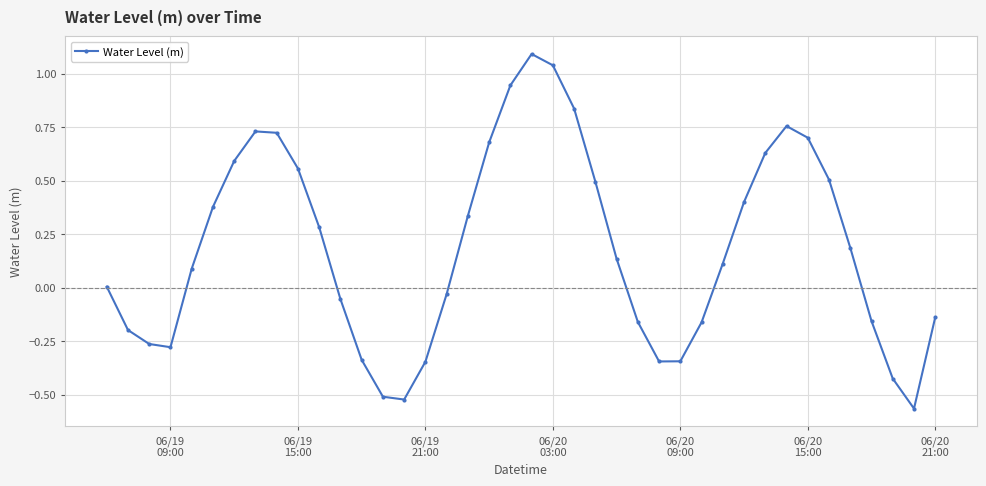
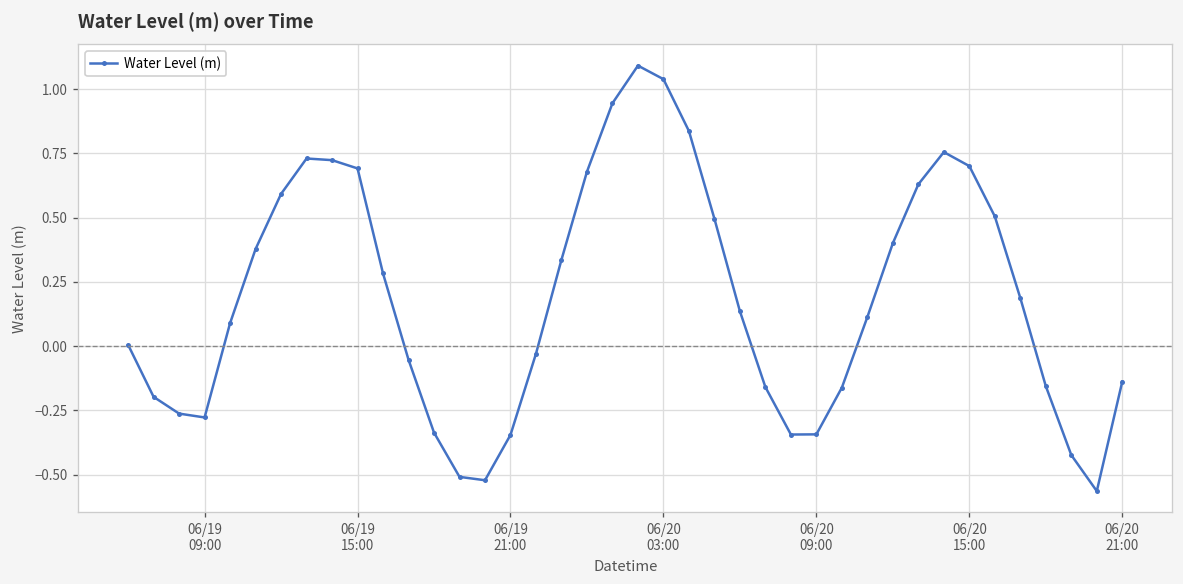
  {
    "06/19 09:00": -0.28,
-   "06/19 15:00": 0.56,
+   "06/19 15:00": 0.69,
    "06/19 21:00": -0.35,
    "06/20 03:00": 1.04,
    "06/20 09:00": -0.34,
    "06/20 15:00": 0.70,
    "06/20 21:00": -0.14
  }
